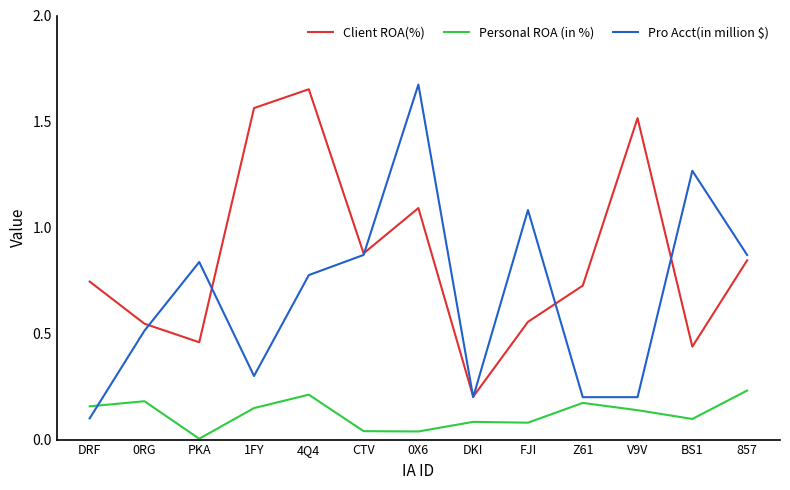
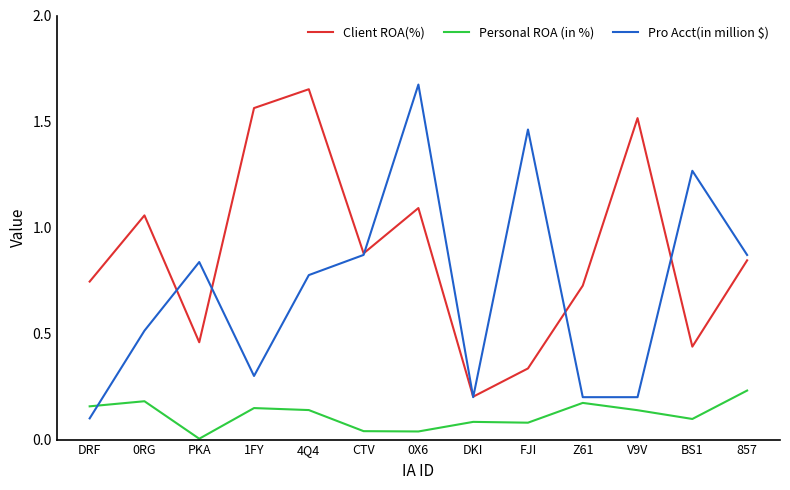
  {
    "Client ROA(%)": {
      "DRF": 0.75,
-     "0RG": 0.55,
+     "0RG": 1.06,
      "PKA": 0.46,
      "1FY": 1.56,
      "4Q4": 1.65,
      "0X6": 1.09,
-     "FJI": 0.56,
+     "FJI": 0.34,
      "Z61": 0.73,
      "V9V": 1.52,
      "BS1": 0.44,
      "857": 0.85
    },
    "Personal ROA (in %)": {
      "DRF": 0.16,
      "0RG": 0.18,
      "PKA": 0.00,
      "1FY": 0.15,
-     "4Q4": 0.21,
+     "4Q4": 0.14,
      "CTV": 0.04,
      "0X6": 0.04,
      "DKI": 0.08,
      "FJI": 0.08,
      "Z61": 0.17,
      "V9V": 0.14,
      "BS1": 0.10,
      "857": 0.23
    },
    "Pro Acct(in million $)": {
      "DRF": 0.10,
      "0RG": 0.51,
      "PKA": 0.84,
      "1FY": 0.30,
      "4Q4": 0.78,
      "0X6": 1.67,
-     "FJI": 1.08,
+     "FJI": 1.46,
      "Z61": 0.20,
      "V9V": 0.20,
      "BS1": 1.27,
      "857": 0.87
    }
  }
